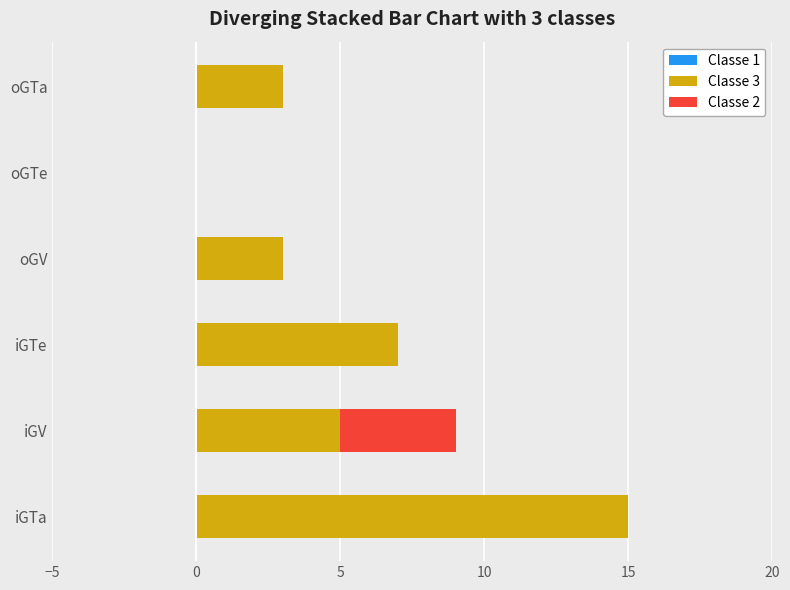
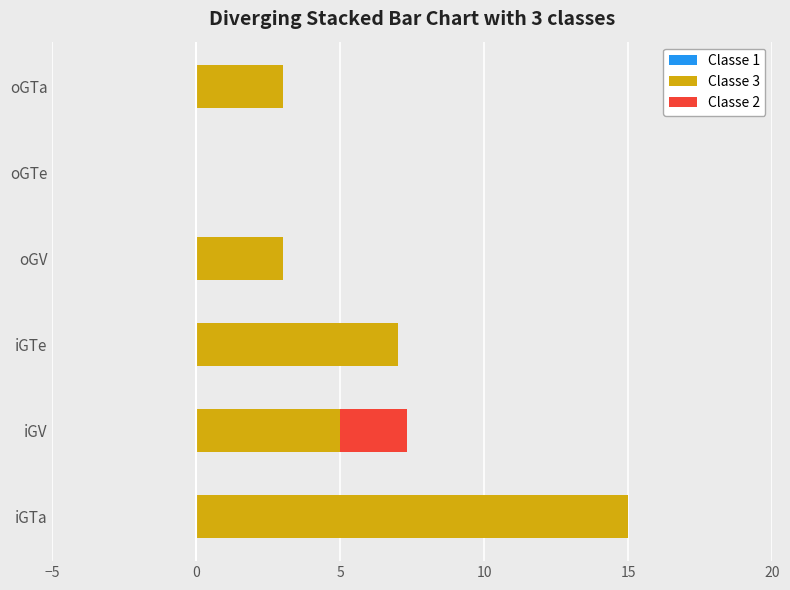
  {
    "Classe 1": {
      "oGTa": 0.0,
      "oGTe": 0.0,
      "oGV": 0.0,
      "iGTe": 0.0,
      "iGV": 0.0,
      "iGTa": 0.0
    },
    "Classe 3": {
      "oGTa": 3.0,
      "oGTe": 0.0,
      "oGV": 3.0,
      "iGTe": 7.0,
      "iGV": 5.0,
      "iGTa": 15.0
    },
    "Classe 2": {
      "oGTa": 0.0,
      "oGTe": 0.0,
      "oGV": 0.0,
      "iGTe": 0.0,
-     "iGV": 4.0,
+     "iGV": 2.3,
      "iGTa": 0.0
    }
  }
